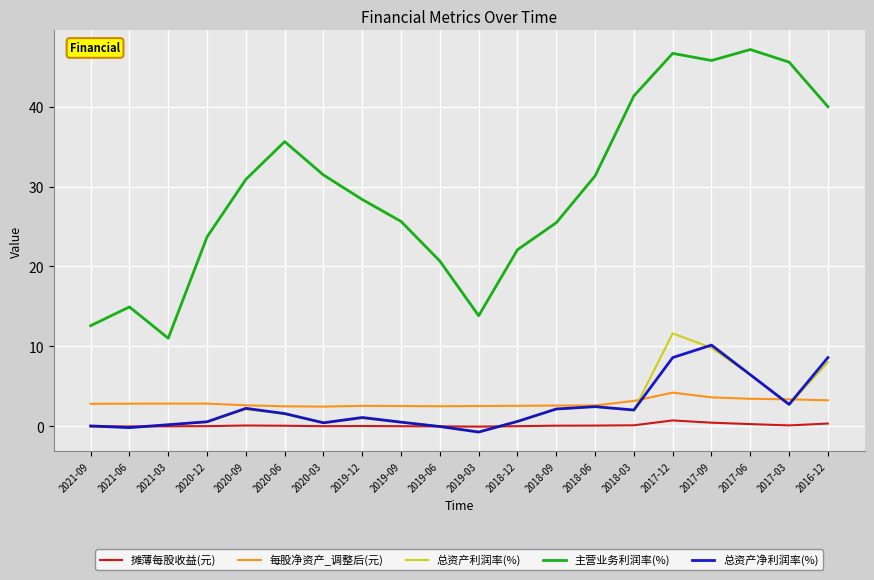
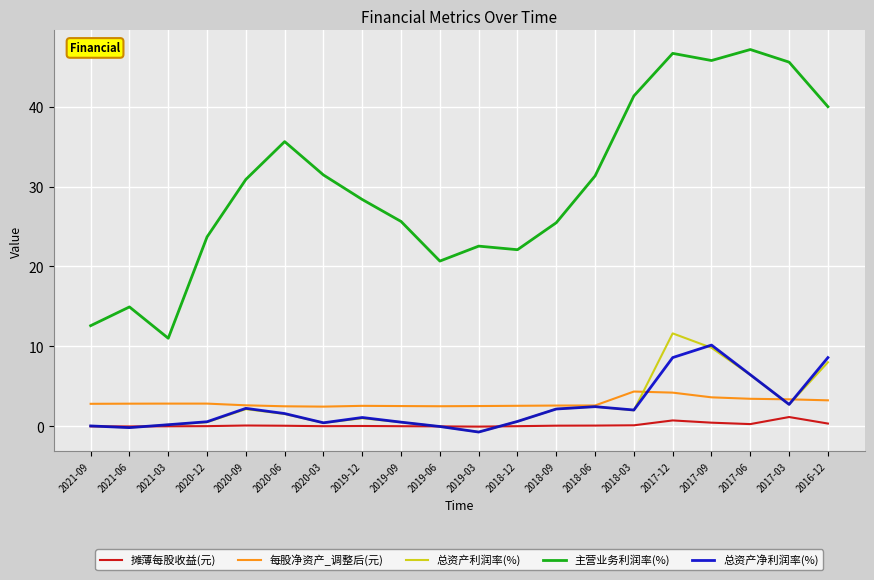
  {
    "摊薄每股收益(元)": {
      "2020-12": 0,
      "2020-09": 0,
      "2020-06": 0,
      "2020-03": 0,
      "2019-12": 0,
      "2019-09": 0,
      "2019-03": 0,
      "2018-12": 0,
      "2018-09": 0,
      "2018-06": 0,
      "2018-03": 0,
      "2017-12": 1,
      "2017-09": 0,
      "2017-06": 0,
-     "2017-03": 0,
+     "2017-03": 1,
      "2016-12": 0
    },
    "每股净资产_调整后(元)": {
      "2021-09": 3,
      "2021-06": 3,
      "2021-03": 3,
      "2020-12": 3,
      "2020-09": 3,
      "2020-06": 3,
      "2020-03": 2,
      "2019-12": 3,
      "2019-09": 3,
      "2019-06": 3,
      "2019-03": 3,
      "2018-12": 3,
      "2018-09": 3,
-     "2018-03": 3,
+     "2018-03": 4,
      "2017-12": 4,
      "2017-09": 4,
      "2017-06": 3,
      "2017-03": 3,
      "2016-12": 3
    },
    "总资产利润率(%)": {
      "2017-12": 12,
      "2017-09": 10,
      "2016-12": 8
    },
    "主营业务利润率(%)": {
      "2021-09": 13,
      "2021-06": 15,
      "2021-03": 11,
      "2020-12": 24,
      "2020-09": 31,
      "2020-06": 36,
      "2020-03": 31,
      "2019-12": 28,
      "2019-09": 26,
      "2019-06": 21,
-     "2019-03": 14,
+     "2019-03": 23,
      "2018-12": 22,
      "2018-09": 25,
      "2018-06": 31,
      "2018-03": 41,
      "2017-12": 47,
      "2017-09": 46,
      "2017-06": 47,
      "2017-03": 46,
      "2016-12": 40
    },
    "总资产净利润率(%)": {
      "2017-12": 9,
      "2017-09": 10,
      "2016-12": 9
    }
  }
